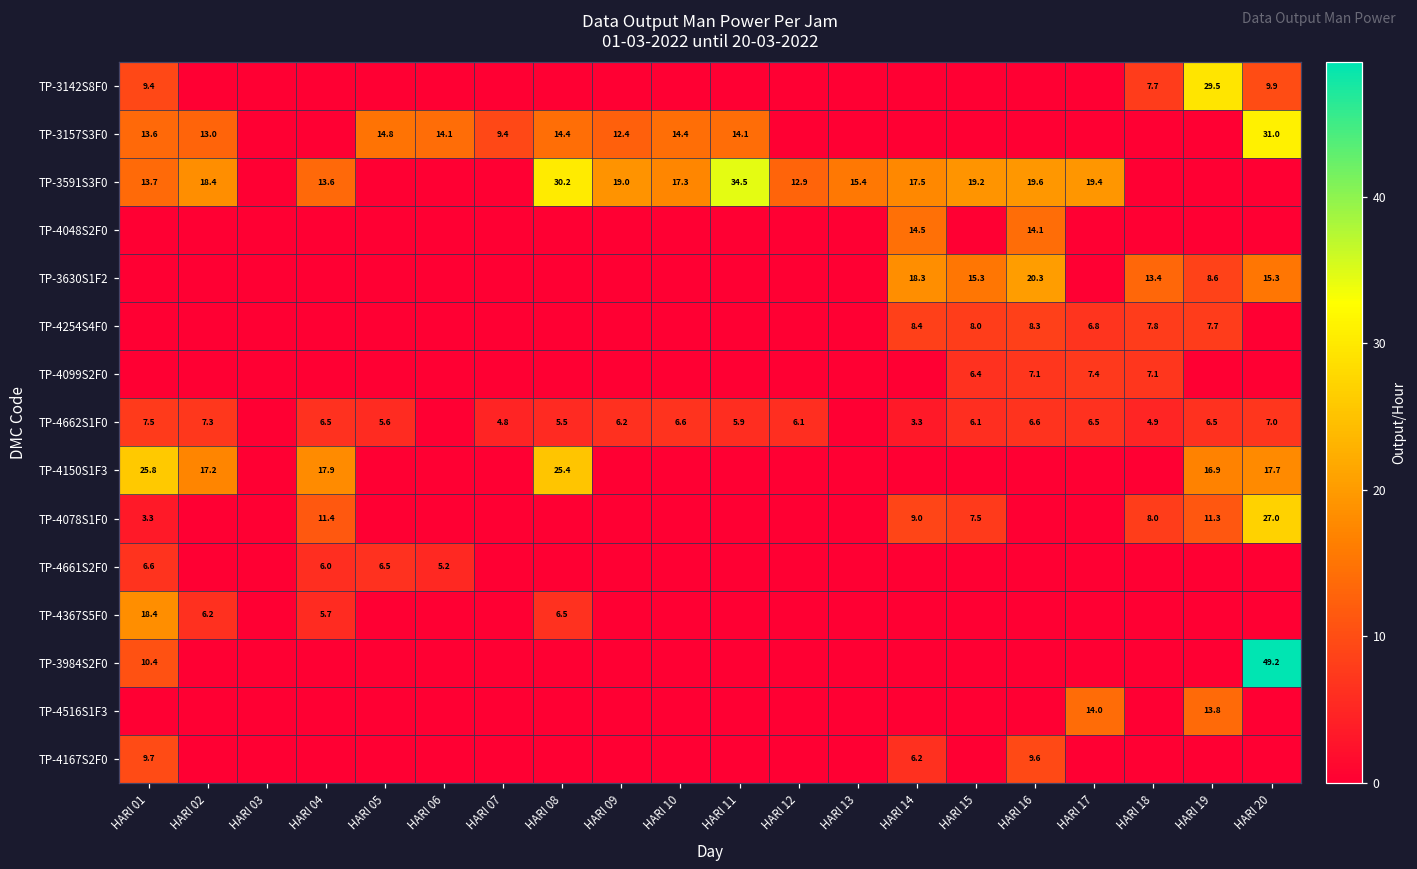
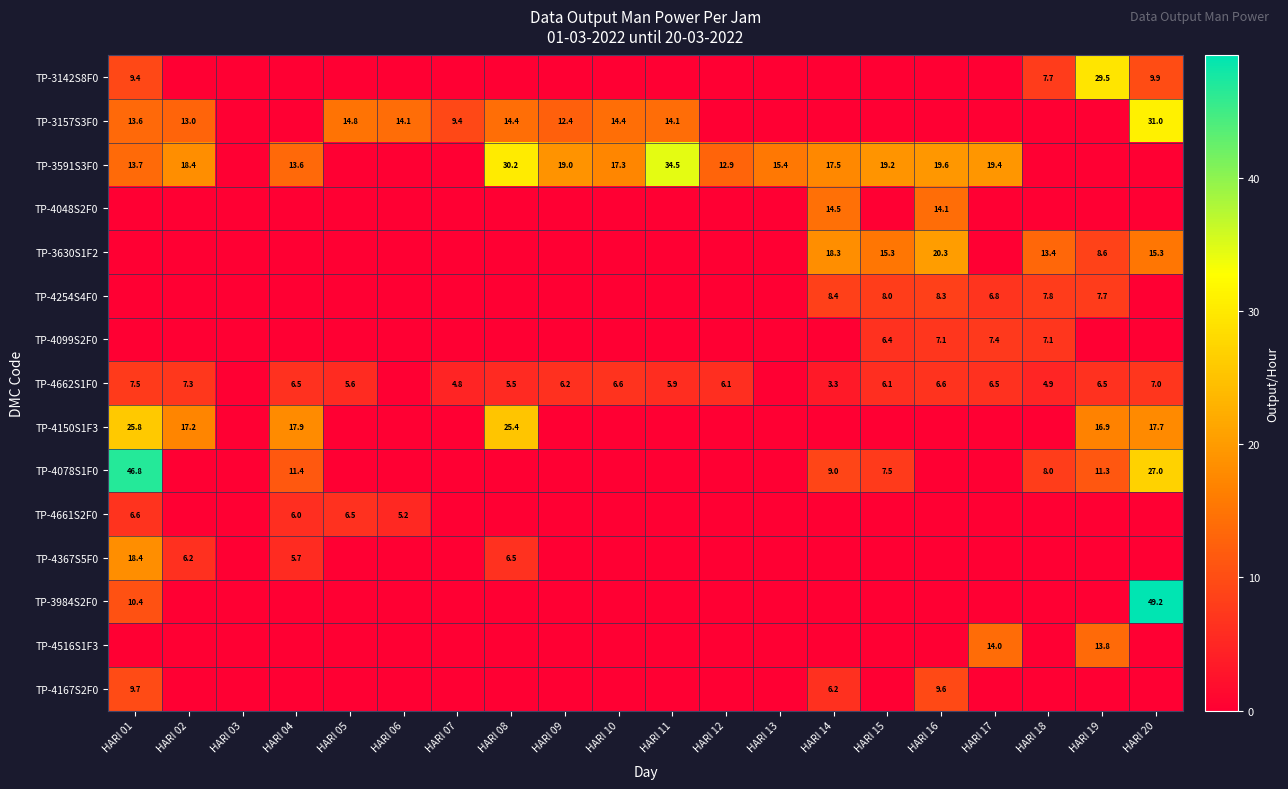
  {
    "TP-3142S8F0": {
      "HARI 01": 9.4,
      "HARI 18": 7.7,
      "HARI 19": 29.5,
      "HARI 20": 9.9
    },
    "TP-3157S3F0": {
      "HARI 01": 13.6,
      "HARI 02": 13.0,
      "HARI 05": 14.8,
      "HARI 06": 14.1,
      "HARI 07": 9.4,
      "HARI 08": 14.4,
      "HARI 09": 12.4,
      "HARI 10": 14.4,
      "HARI 11": 14.1,
      "HARI 20": 31.0
    },
    "TP-3591S3F0": {
      "HARI 01": 13.7,
      "HARI 02": 18.4,
      "HARI 04": 13.6,
      "HARI 08": 30.2,
      "HARI 09": 19.0,
      "HARI 10": 17.3,
      "HARI 11": 34.5,
      "HARI 12": 12.9,
      "HARI 13": 15.4,
      "HARI 14": 17.5,
      "HARI 15": 19.2,
      "HARI 16": 19.6,
      "HARI 17": 19.4
    },
    "TP-4048S2F0": {
      "HARI 14": 14.5,
      "HARI 16": 14.1
    },
    "TP-3630S1F2": {
      "HARI 14": 18.3,
      "HARI 15": 15.3,
      "HARI 16": 20.3,
      "HARI 18": 13.4,
      "HARI 19": 8.6,
      "HARI 20": 15.3
    },
    "TP-4254S4F0": {
      "HARI 14": 8.4,
      "HARI 15": 8.0,
      "HARI 16": 8.3,
      "HARI 17": 6.8,
      "HARI 18": 7.8,
      "HARI 19": 7.7
    },
    "TP-4099S2F0": {
      "HARI 15": 6.4,
      "HARI 16": 7.1,
      "HARI 17": 7.4,
      "HARI 18": 7.1
    },
    "TP-4662S1F0": {
      "HARI 01": 7.5,
      "HARI 02": 7.3,
      "HARI 04": 6.5,
      "HARI 05": 5.6,
      "HARI 07": 4.8,
      "HARI 08": 5.5,
      "HARI 09": 6.2,
      "HARI 10": 6.6,
      "HARI 11": 5.9,
      "HARI 12": 6.1,
      "HARI 14": 3.3,
      "HARI 15": 6.1,
      "HARI 16": 6.6,
      "HARI 17": 6.5,
      "HARI 18": 4.9,
      "HARI 19": 6.5,
      "HARI 20": 7.0
    },
    "TP-4150S1F3": {
      "HARI 01": 25.8,
      "HARI 02": 17.2,
      "HARI 04": 17.9,
      "HARI 08": 25.4,
      "HARI 19": 16.9,
      "HARI 20": 17.7
    },
    "TP-4078S1F0": {
-     "HARI 01": 3.3,
+     "HARI 01": 46.8,
      "HARI 04": 11.4,
      "HARI 14": 9.0,
      "HARI 15": 7.5,
      "HARI 18": 8.0,
      "HARI 19": 11.3,
      "HARI 20": 27.0
    },
    "TP-4661S2F0": {
      "HARI 01": 6.6,
      "HARI 04": 6.0,
      "HARI 05": 6.5,
      "HARI 06": 5.2
    },
    "TP-4367S5F0": {
      "HARI 01": 18.4,
      "HARI 02": 6.2,
      "HARI 04": 5.7,
      "HARI 08": 6.5
    },
    "TP-3984S2F0": {
      "HARI 01": 10.4,
      "HARI 20": 49.2
    },
    "TP-4516S1F3": {
      "HARI 17": 14.0,
      "HARI 19": 13.8
    },
    "TP-4167S2F0": {
      "HARI 01": 9.7,
      "HARI 14": 6.2,
      "HARI 16": 9.6
    }
  }
